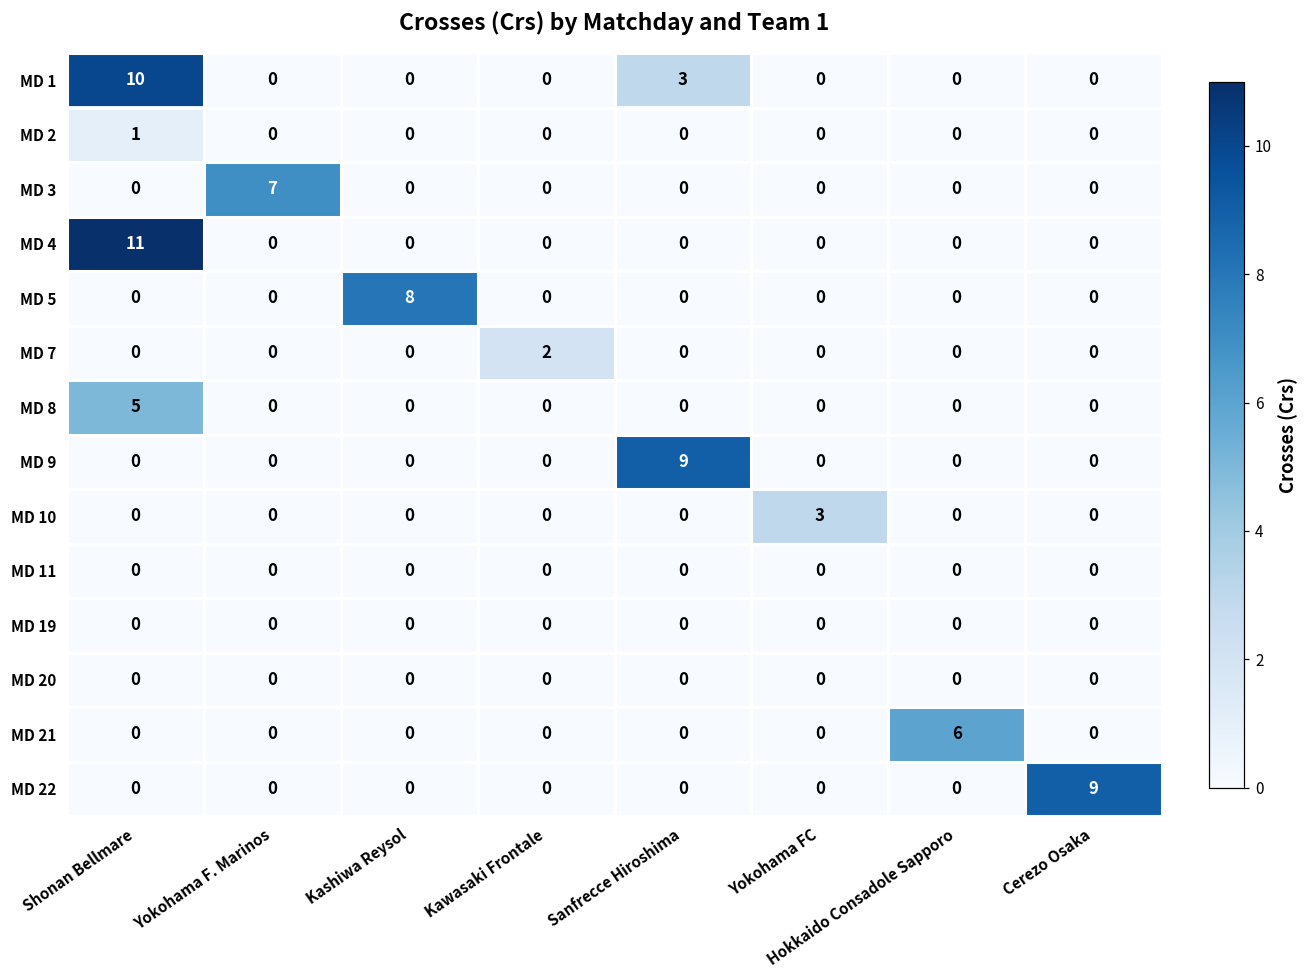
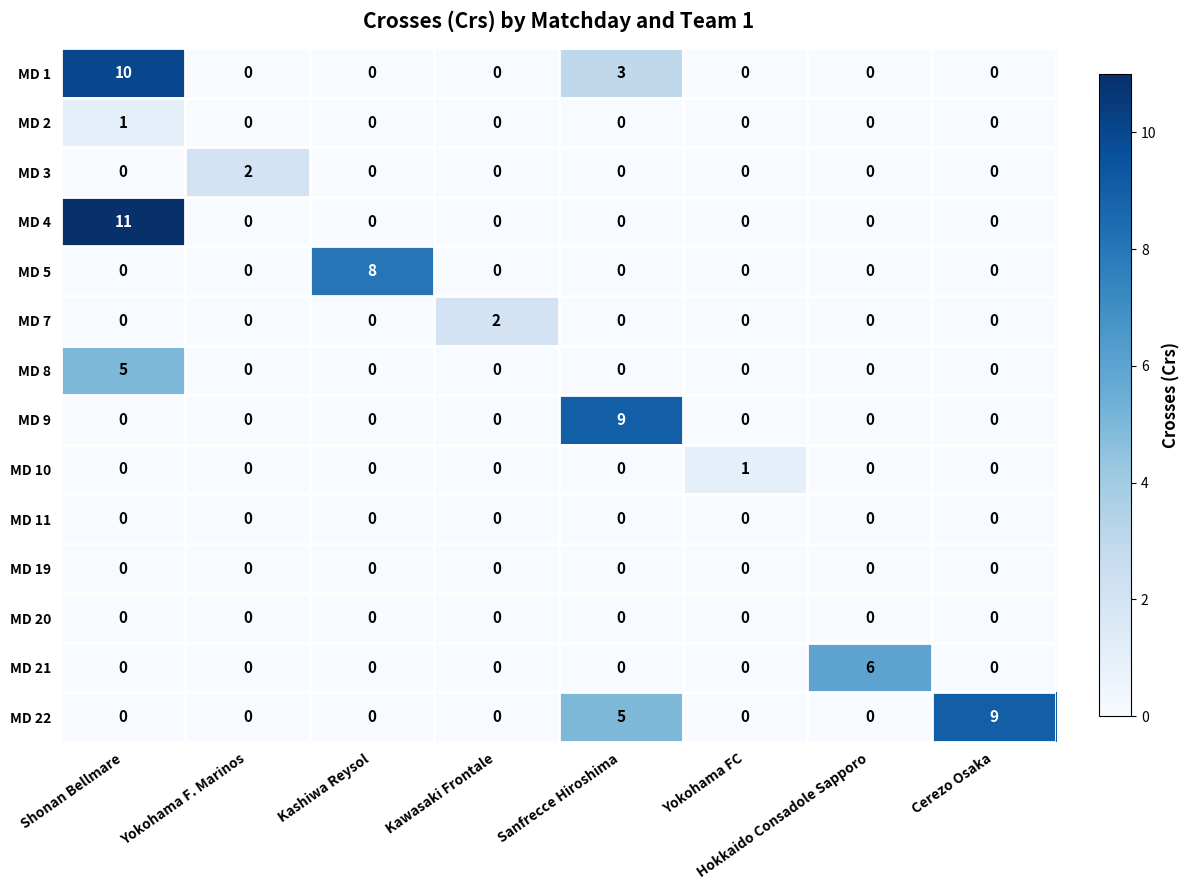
  {
    "MD 1": {
      "Shonan Bellmare": 10,
      "Yokohama F. Marinos": 0,
      "Kashiwa Reysol": 0,
      "Kawasaki Frontale": 0,
      "Sanfrecce Hiroshima": 3,
      "Yokohama FC": 0,
      "Hokkaido Consadole Sapporo": 0,
      "Cerezo Osaka": 0
    },
    "MD 2": {
      "Shonan Bellmare": 1,
      "Yokohama F. Marinos": 0,
      "Kashiwa Reysol": 0,
      "Kawasaki Frontale": 0,
      "Sanfrecce Hiroshima": 0,
      "Yokohama FC": 0,
      "Hokkaido Consadole Sapporo": 0,
      "Cerezo Osaka": 0
    },
    "MD 3": {
      "Shonan Bellmare": 0,
-     "Yokohama F. Marinos": 7,
+     "Yokohama F. Marinos": 2,
      "Kashiwa Reysol": 0,
      "Kawasaki Frontale": 0,
      "Sanfrecce Hiroshima": 0,
      "Yokohama FC": 0,
      "Hokkaido Consadole Sapporo": 0,
      "Cerezo Osaka": 0
    },
    "MD 4": {
      "Shonan Bellmare": 11,
      "Yokohama F. Marinos": 0,
      "Kashiwa Reysol": 0,
      "Kawasaki Frontale": 0,
      "Sanfrecce Hiroshima": 0,
      "Yokohama FC": 0,
      "Hokkaido Consadole Sapporo": 0,
      "Cerezo Osaka": 0
    },
    "MD 5": {
      "Shonan Bellmare": 0,
      "Yokohama F. Marinos": 0,
      "Kashiwa Reysol": 8,
      "Kawasaki Frontale": 0,
      "Sanfrecce Hiroshima": 0,
      "Yokohama FC": 0,
      "Hokkaido Consadole Sapporo": 0,
      "Cerezo Osaka": 0
    },
    "MD 7": {
      "Shonan Bellmare": 0,
      "Yokohama F. Marinos": 0,
      "Kashiwa Reysol": 0,
      "Kawasaki Frontale": 2,
      "Sanfrecce Hiroshima": 0,
      "Yokohama FC": 0,
      "Hokkaido Consadole Sapporo": 0,
      "Cerezo Osaka": 0
    },
    "MD 8": {
      "Shonan Bellmare": 5,
      "Yokohama F. Marinos": 0,
      "Kashiwa Reysol": 0,
      "Kawasaki Frontale": 0,
      "Sanfrecce Hiroshima": 0,
      "Yokohama FC": 0,
      "Hokkaido Consadole Sapporo": 0,
      "Cerezo Osaka": 0
    },
    "MD 9": {
      "Shonan Bellmare": 0,
      "Yokohama F. Marinos": 0,
      "Kashiwa Reysol": 0,
      "Kawasaki Frontale": 0,
      "Sanfrecce Hiroshima": 9,
      "Yokohama FC": 0,
      "Hokkaido Consadole Sapporo": 0,
      "Cerezo Osaka": 0
    },
    "MD 10": {
      "Shonan Bellmare": 0,
      "Yokohama F. Marinos": 0,
      "Kashiwa Reysol": 0,
      "Kawasaki Frontale": 0,
      "Sanfrecce Hiroshima": 0,
-     "Yokohama FC": 3,
+     "Yokohama FC": 1,
      "Hokkaido Consadole Sapporo": 0,
      "Cerezo Osaka": 0
    },
    "MD 11": {
      "Shonan Bellmare": 0,
      "Yokohama F. Marinos": 0,
      "Kashiwa Reysol": 0,
      "Kawasaki Frontale": 0,
      "Sanfrecce Hiroshima": 0,
      "Yokohama FC": 0,
      "Hokkaido Consadole Sapporo": 0,
      "Cerezo Osaka": 0
    },
    "MD 19": {
      "Shonan Bellmare": 0,
      "Yokohama F. Marinos": 0,
      "Kashiwa Reysol": 0,
      "Kawasaki Frontale": 0,
      "Sanfrecce Hiroshima": 0,
      "Yokohama FC": 0,
      "Hokkaido Consadole Sapporo": 0,
      "Cerezo Osaka": 0
    },
    "MD 20": {
      "Shonan Bellmare": 0,
      "Yokohama F. Marinos": 0,
      "Kashiwa Reysol": 0,
      "Kawasaki Frontale": 0,
      "Sanfrecce Hiroshima": 0,
      "Yokohama FC": 0,
      "Hokkaido Consadole Sapporo": 0,
      "Cerezo Osaka": 0
    },
    "MD 21": {
      "Shonan Bellmare": 0,
      "Yokohama F. Marinos": 0,
      "Kashiwa Reysol": 0,
      "Kawasaki Frontale": 0,
      "Sanfrecce Hiroshima": 0,
      "Yokohama FC": 0,
      "Hokkaido Consadole Sapporo": 6,
      "Cerezo Osaka": 0
    },
    "MD 22": {
      "Shonan Bellmare": 0,
      "Yokohama F. Marinos": 0,
      "Kashiwa Reysol": 0,
      "Kawasaki Frontale": 0,
-     "Sanfrecce Hiroshima": 0,
+     "Sanfrecce Hiroshima": 5,
      "Yokohama FC": 0,
      "Hokkaido Consadole Sapporo": 0,
      "Cerezo Osaka": 9
    }
  }
